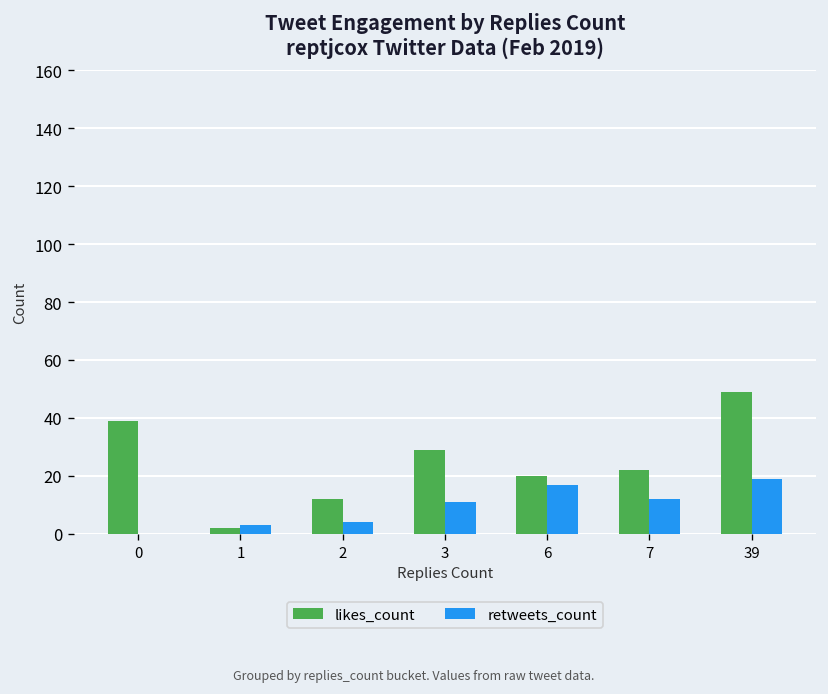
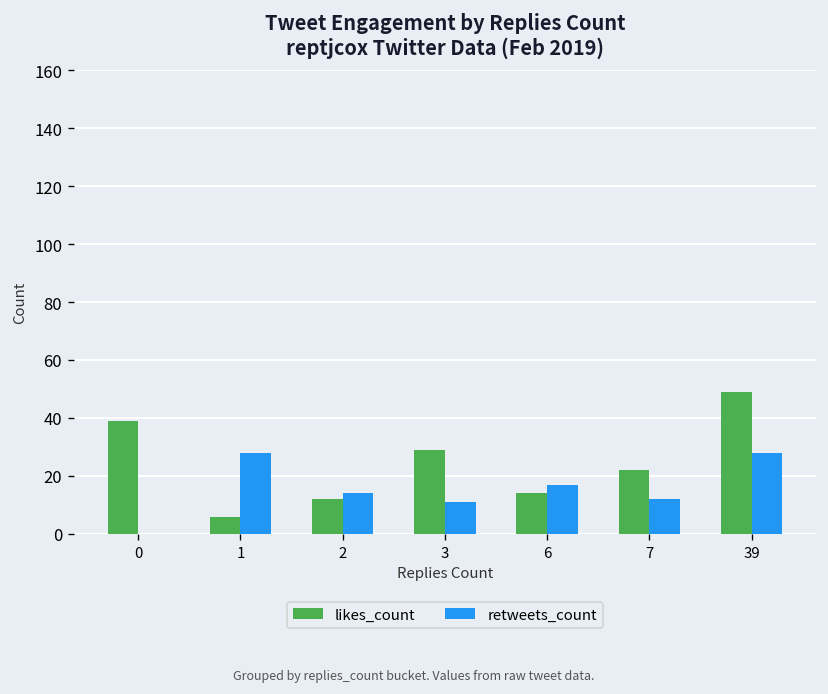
  {
    "likes_count": {
      "0": 39,
-     "1": 2,
+     "1": 6,
      "2": 12,
      "3": 29,
-     "6": 20,
+     "6": 14,
      "7": 22,
      "39": 49
    },
    "retweets_count": {
      "0": 0,
-     "1": 3,
-     "2": 4,
+     "1": 28,
+     "2": 14,
      "3": 11,
      "6": 17,
      "7": 12,
-     "39": 19
+     "39": 28
    }
  }
